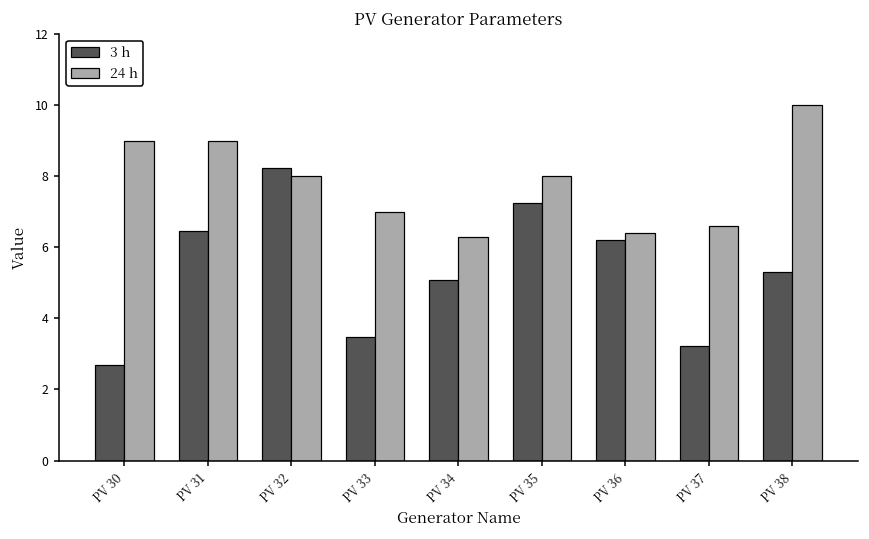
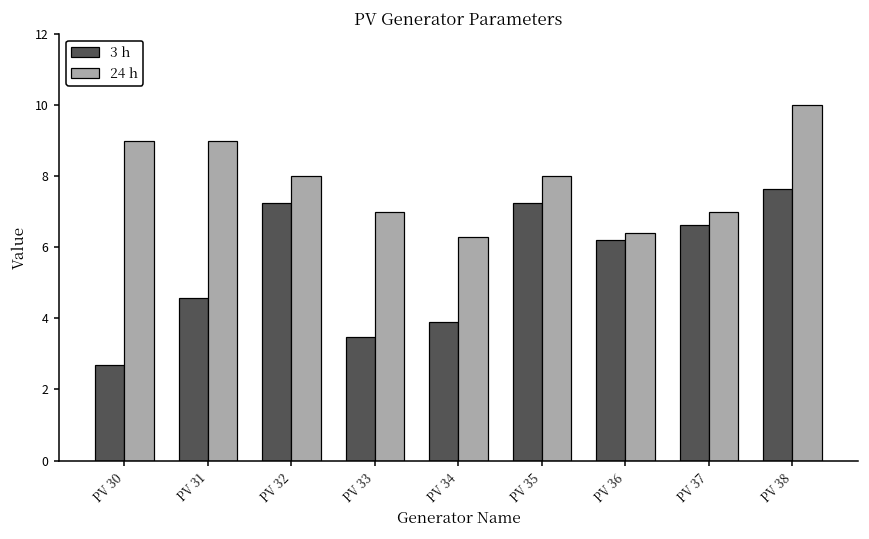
  {
    "3 h": {
      "PV 30": 2.7,
-     "PV 31": 6.5,
-     "PV 32": 8.2,
+     "PV 31": 4.6,
+     "PV 32": 7.2,
      "PV 33": 3.5,
-     "PV 34": 5.1,
+     "PV 34": 3.9,
      "PV 35": 7.2,
      "PV 36": 6.2,
-     "PV 37": 3.2,
-     "PV 38": 5.3
+     "PV 37": 6.6,
+     "PV 38": 7.6
    },
    "24 h": {
      "PV 30": 9.0,
      "PV 31": 9.0,
      "PV 32": 8.0,
      "PV 33": 7.0,
      "PV 34": 6.3,
      "PV 35": 8.0,
      "PV 36": 6.4,
-     "PV 37": 6.6,
+     "PV 37": 7.0,
      "PV 38": 10.0
    }
  }
